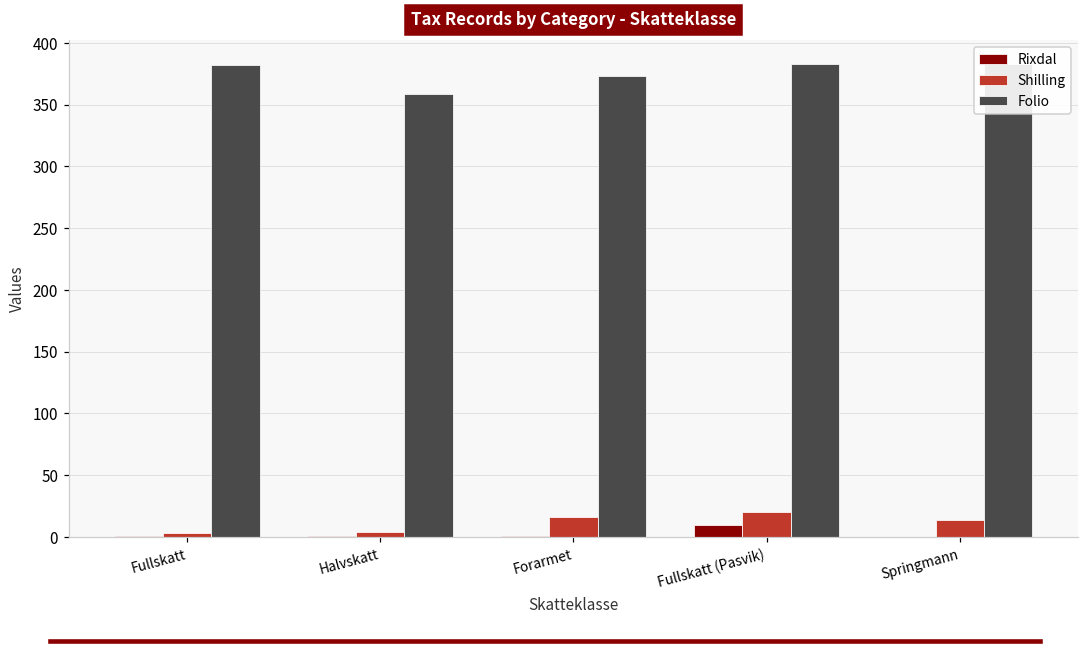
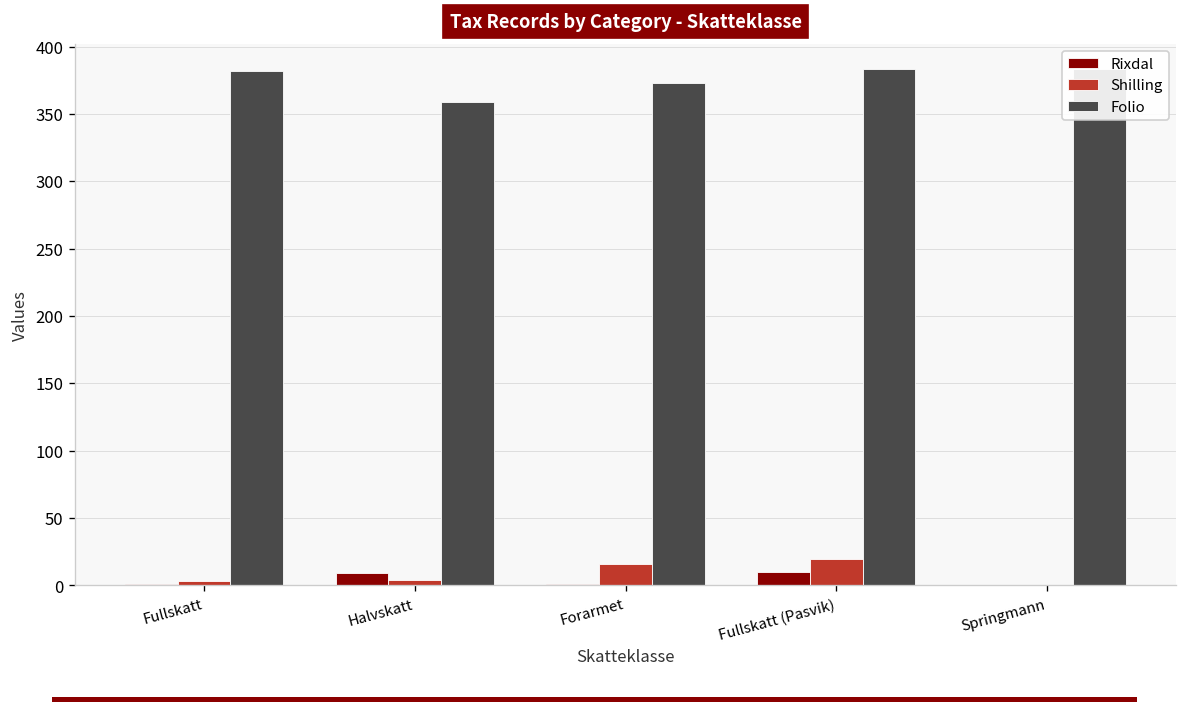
  {
    "Rixdal": {
-     "Halvskatt": 1,
+     "Halvskatt": 9,
      "Fullskatt (Pasvik)": 10,
      "Springmann": 0
    },
    "Shilling": {
      "Fullskatt": 3,
      "Halvskatt": 4,
      "Forarmet": 16,
      "Fullskatt (Pasvik)": 20,
-     "Springmann": 14
+     "Springmann": 0
    },
    "Folio": {
      "Fullskatt": 382,
      "Halvskatt": 359,
      "Forarmet": 373,
      "Fullskatt (Pasvik)": 383
    }
  }
